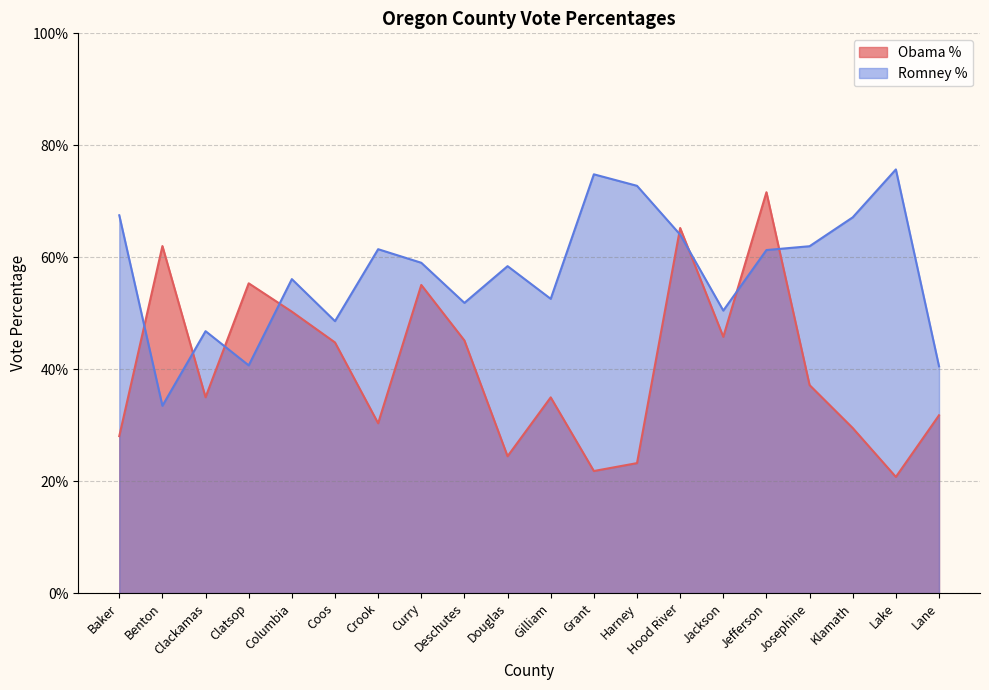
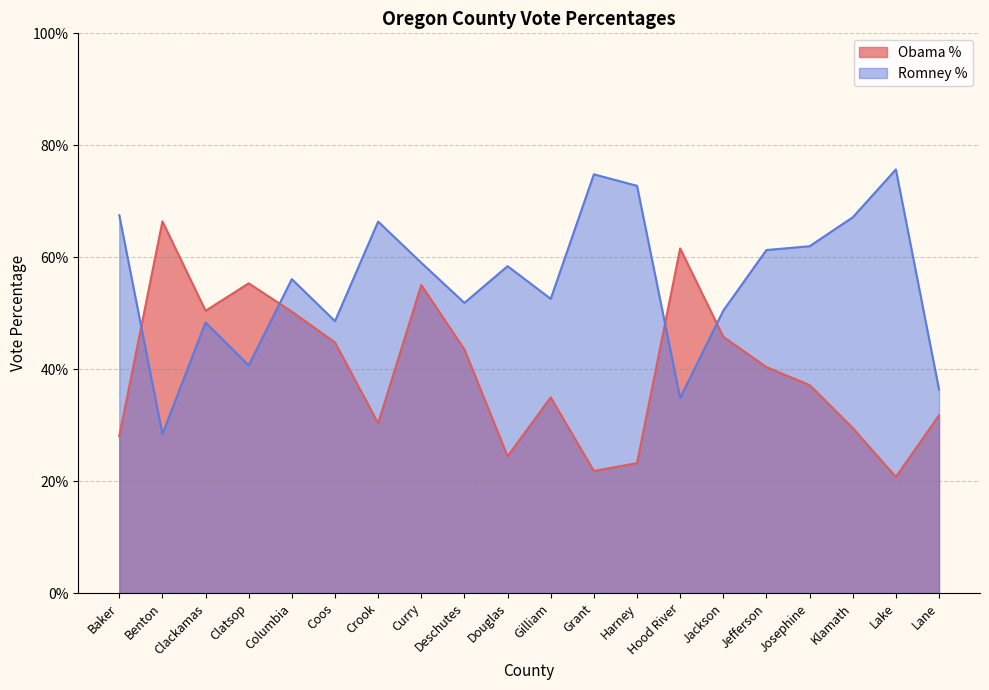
  {
    "Obama %": {
      "Baker": "28%",
-     "Benton": "62%",
-     "Clackamas": "35%",
+     "Benton": "66%",
+     "Clackamas": "50%",
      "Clatsop": "55%",
      "Columbia": "50%",
      "Coos": "45%",
      "Crook": "30%",
      "Curry": "55%",
-     "Deschutes": "45%",
+     "Deschutes": "44%",
      "Douglas": "24%",
      "Gilliam": "35%",
      "Grant": "22%",
      "Harney": "23%",
-     "Hood River": "65%",
+     "Hood River": "62%",
      "Jackson": "46%",
-     "Jefferson": "72%",
+     "Jefferson": "40%",
      "Josephine": "37%",
      "Klamath": "29%",
      "Lake": "21%",
      "Lane": "32%"
    },
    "Romney %": {
      "Baker": "67%",
-     "Benton": "33%",
-     "Clackamas": "47%",
+     "Benton": "28%",
+     "Clackamas": "48%",
      "Clatsop": "41%",
      "Columbia": "56%",
      "Coos": "49%",
-     "Crook": "61%",
+     "Crook": "66%",
      "Curry": "59%",
      "Deschutes": "52%",
      "Douglas": "58%",
      "Gilliam": "53%",
      "Grant": "75%",
      "Harney": "73%",
-     "Hood River": "64%",
+     "Hood River": "35%",
      "Jackson": "50%",
      "Jefferson": "61%",
      "Josephine": "62%",
      "Klamath": "67%",
      "Lake": "76%",
-     "Lane": "41%"
+     "Lane": "36%"
    }
  }
